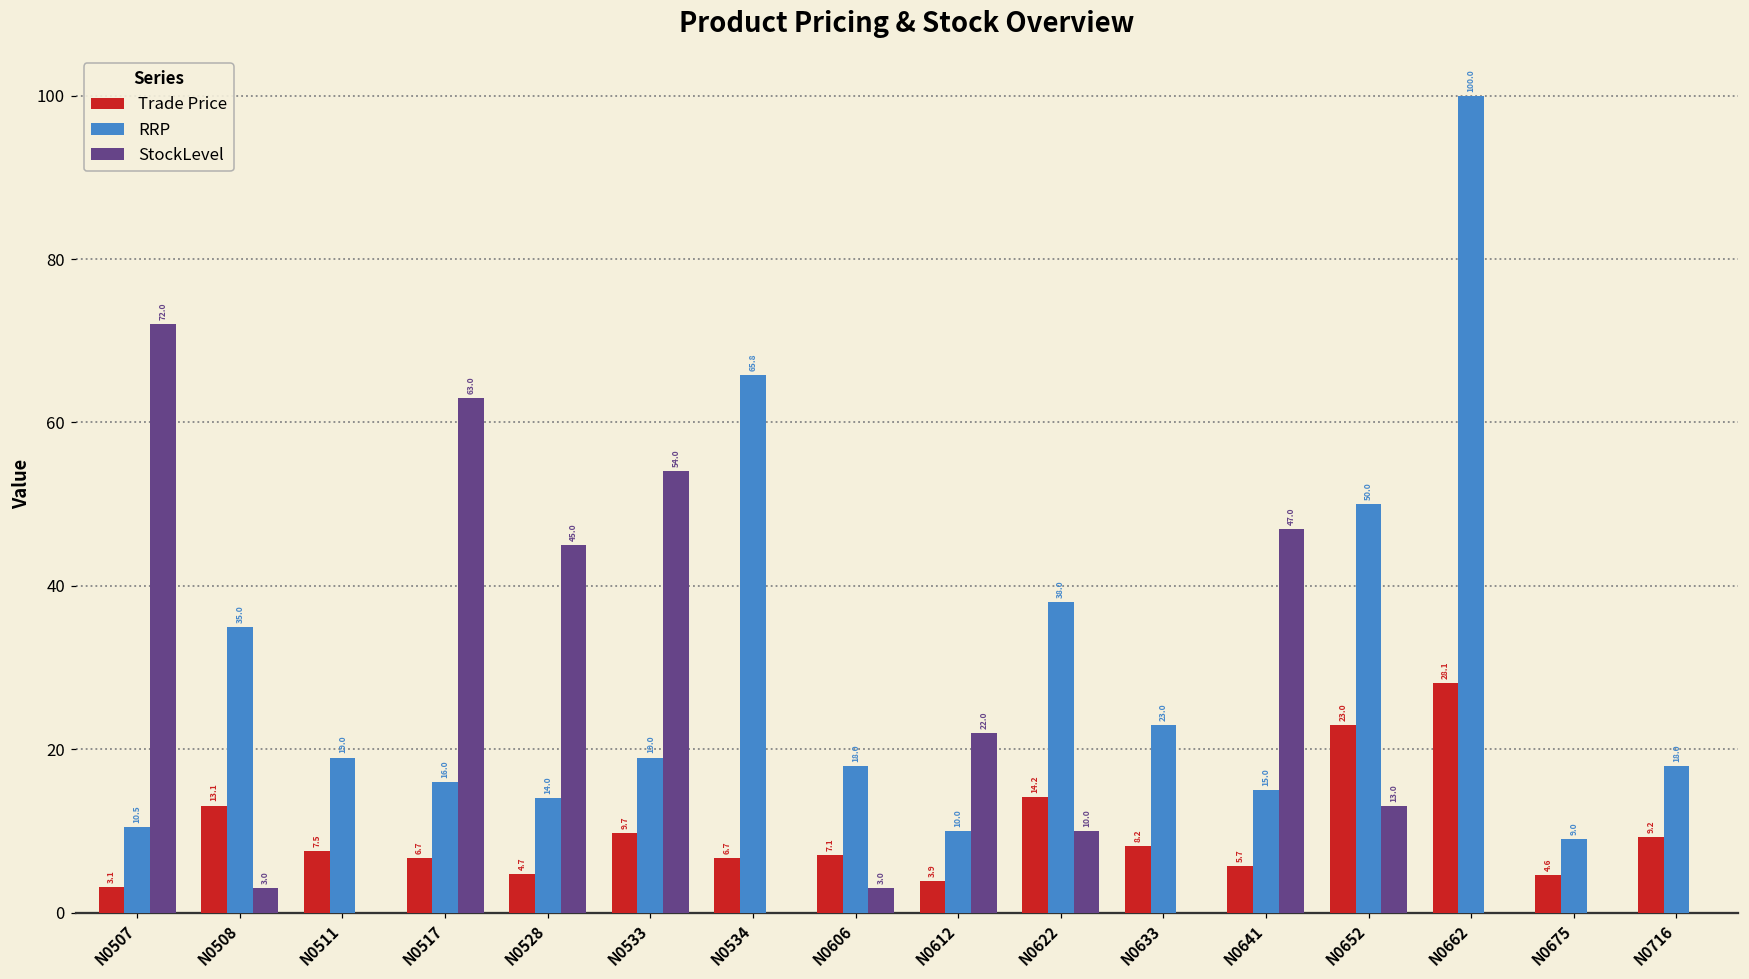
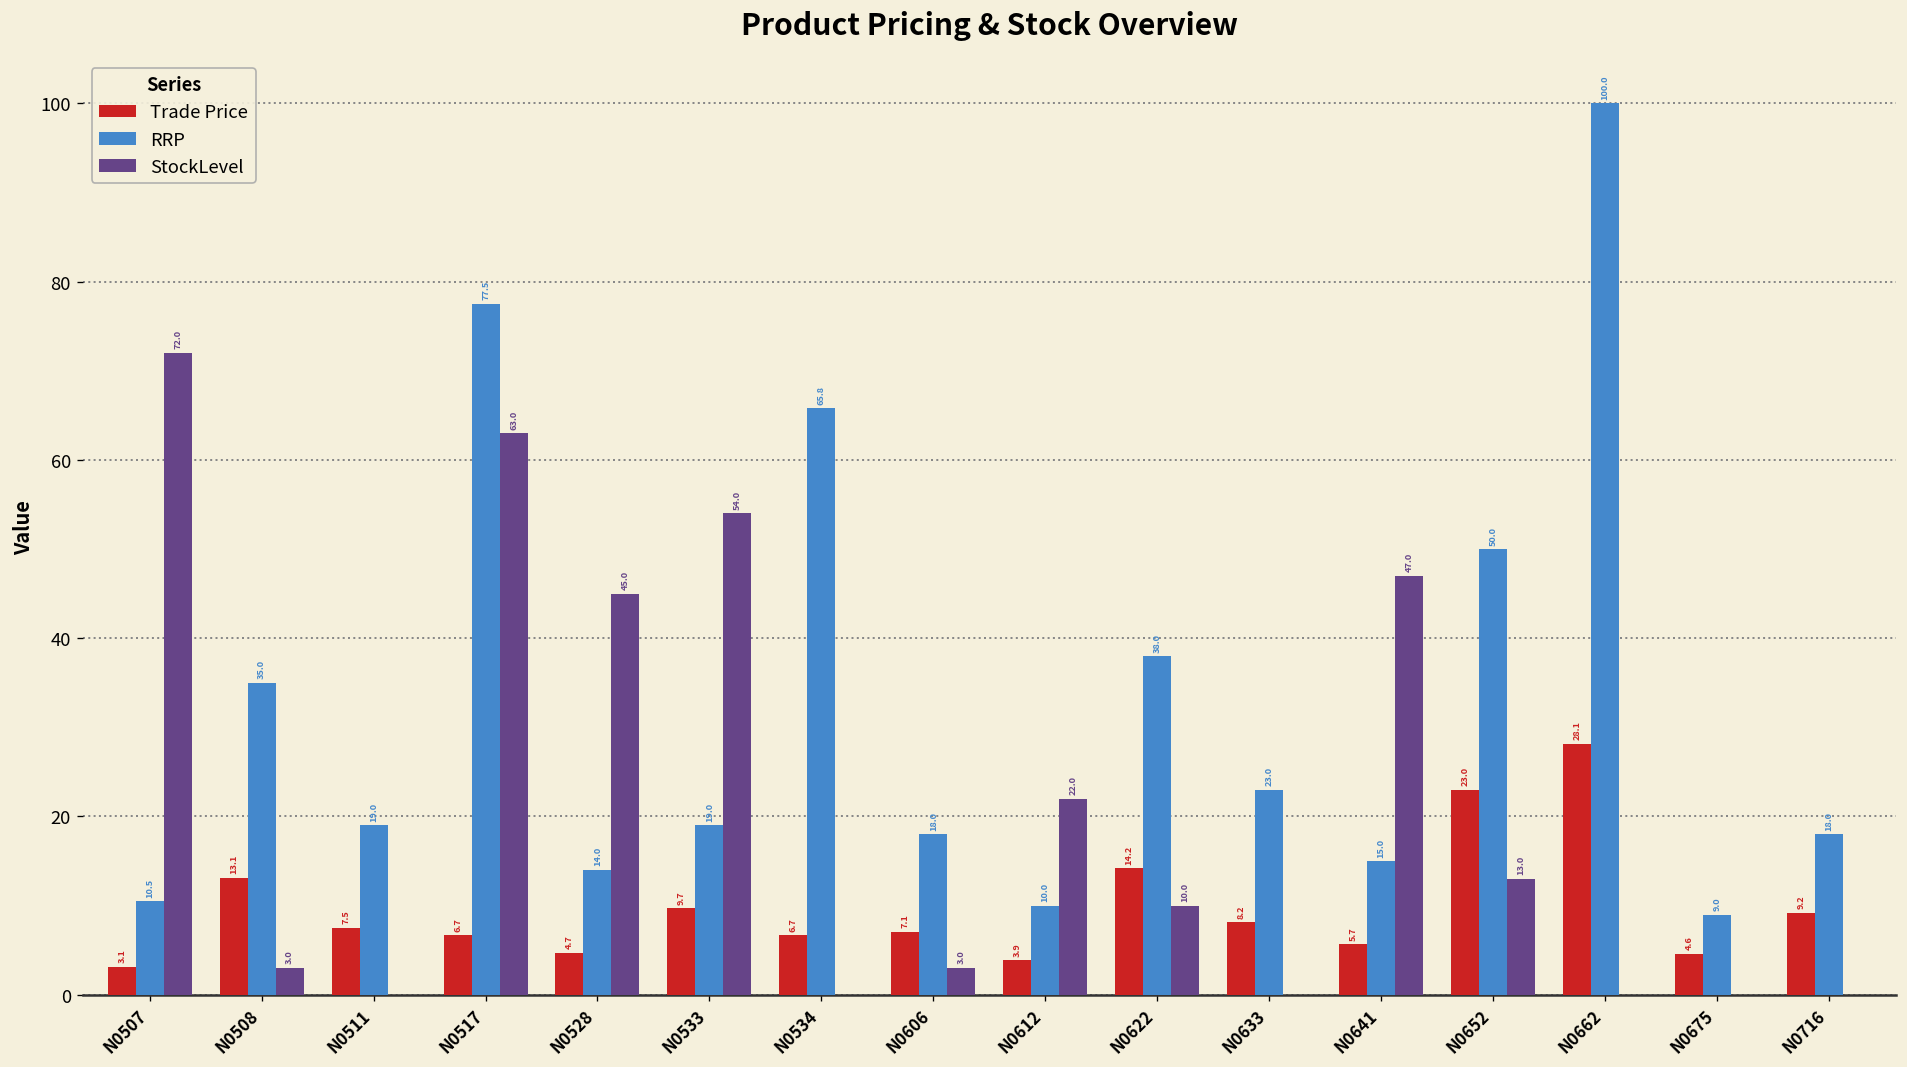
  {
    "Trade Price": {
      "N0507": 3.1,
      "N0508": 13.1,
      "N0511": 7.5,
      "N0517": 6.7,
      "N0528": 4.7,
      "N0533": 9.7,
      "N0534": 6.7,
      "N0606": 7.1,
      "N0612": 3.9,
      "N0622": 14.2,
      "N0633": 8.2,
      "N0641": 5.7,
      "N0652": 23.0,
      "N0662": 28.1,
      "N0675": 4.6,
      "N0716": 9.2
    },
    "RRP": {
      "N0507": 10.5,
      "N0508": 35.0,
      "N0511": 19.0,
-     "N0517": 16.0,
+     "N0517": 77.5,
      "N0528": 14.0,
      "N0533": 19.0,
      "N0534": 65.8,
      "N0606": 18.0,
      "N0612": 10.0,
      "N0622": 38.0,
      "N0633": 23.0,
      "N0641": 15.0,
      "N0652": 50.0,
      "N0662": 100.0,
      "N0675": 9.0,
      "N0716": 18.0
    },
    "StockLevel": {
      "N0507": 72.0,
      "N0508": 3.0,
      "N0517": 63.0,
      "N0528": 45.0,
      "N0533": 54.0,
      "N0606": 3.0,
      "N0612": 22.0,
      "N0622": 10.0,
      "N0641": 47.0,
      "N0652": 13.0
    }
  }
